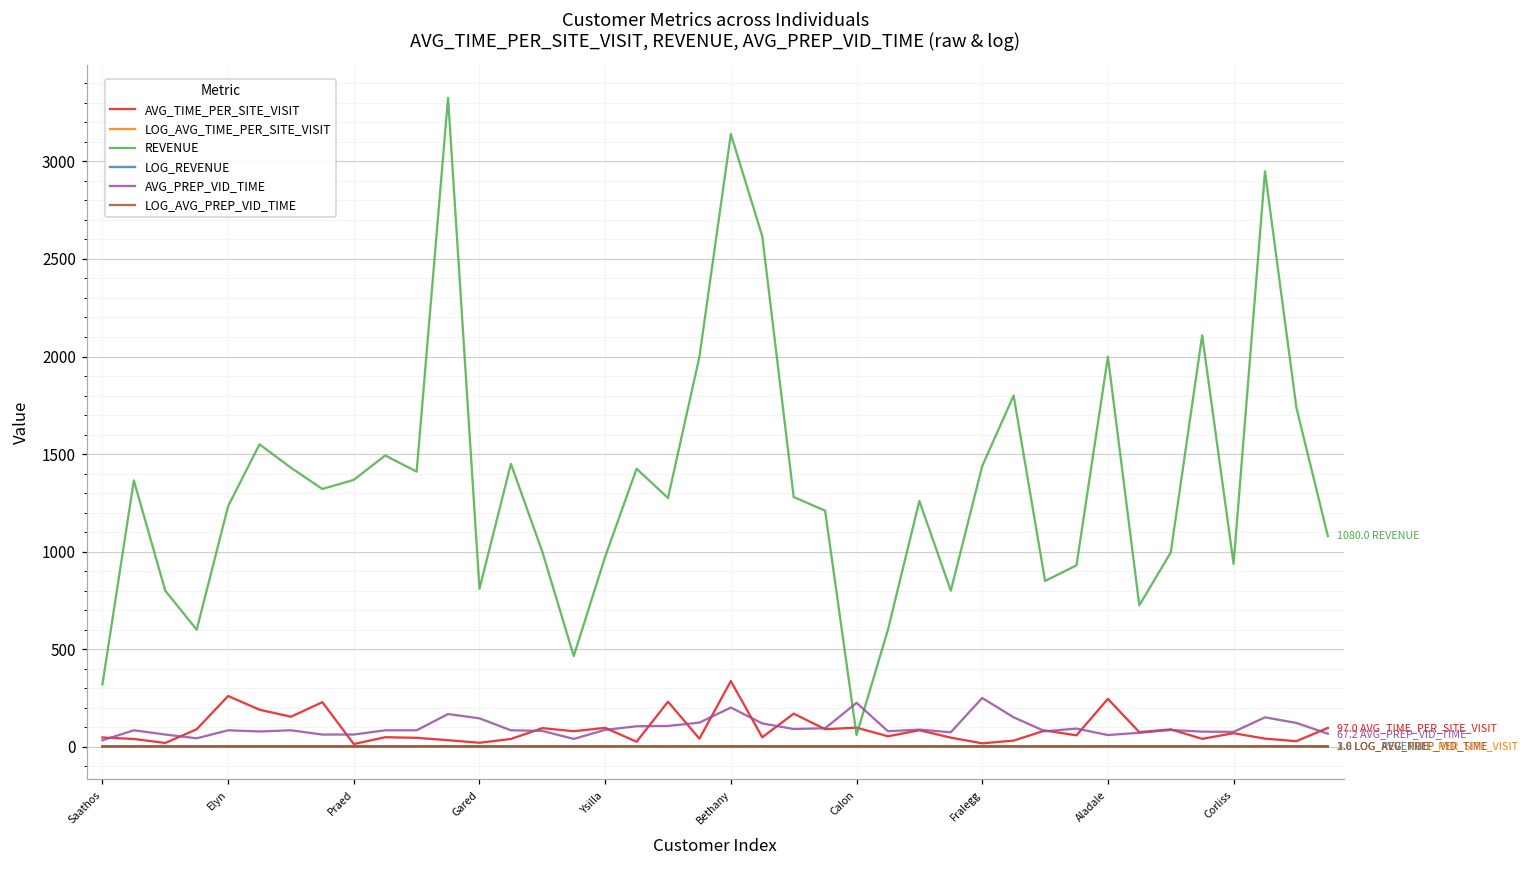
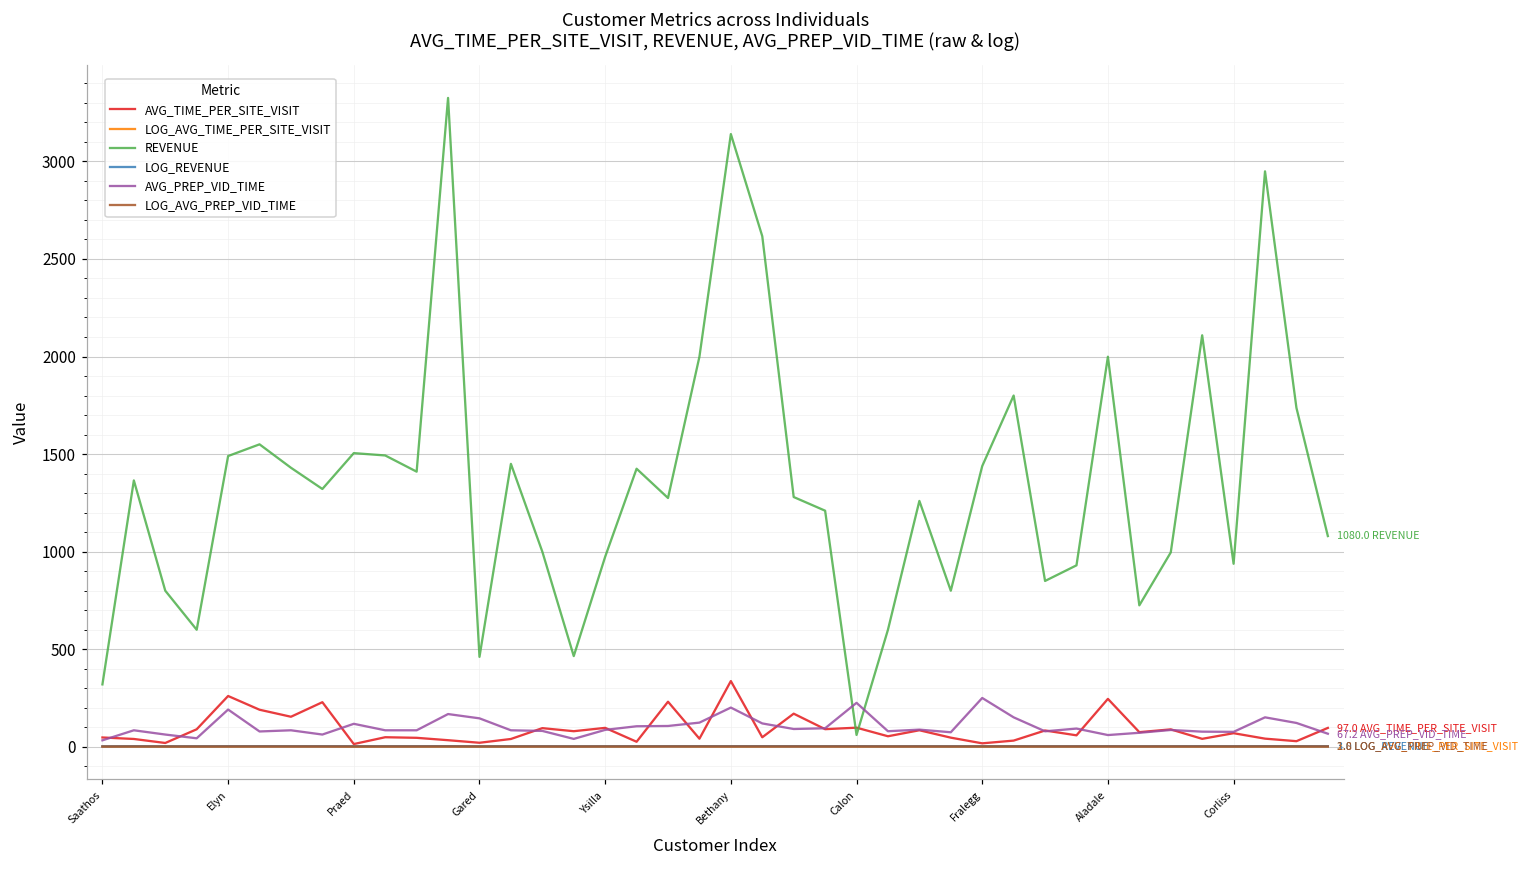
  {
    "AVG_TIME_PER_SITE_VISIT": {
      "Saathos": 50,
      "Elyn": 260,
      "Gared": 20,
      "Bethany": 340,
      "Calon": 100,
      "Fralegg": 20,
      "Aladale": 250
    },
    "REVENUE": {
      "Saathos": 320,
-     "Elyn": 1230,
-     "Praed": 1370,
-     "Gared": 810,
+     "Elyn": 1490,
+     "Praed": 1510,
+     "Gared": 460,
      "Ysilla": 970,
      "Bethany": 3140,
      "Calon": 60,
      "Fralegg": 1440,
      "Aladale": 2000,
      "Corliss": 940
    },
    "AVG_PREP_VID_TIME": {
      "Saathos": 30,
-     "Elyn": 80,
-     "Praed": 60,
+     "Elyn": 190,
+     "Praed": 120,
      "Gared": 150,
      "Bethany": 200,
      "Calon": 230,
      "Fralegg": 250,
      "Aladale": 60
    }
  }
